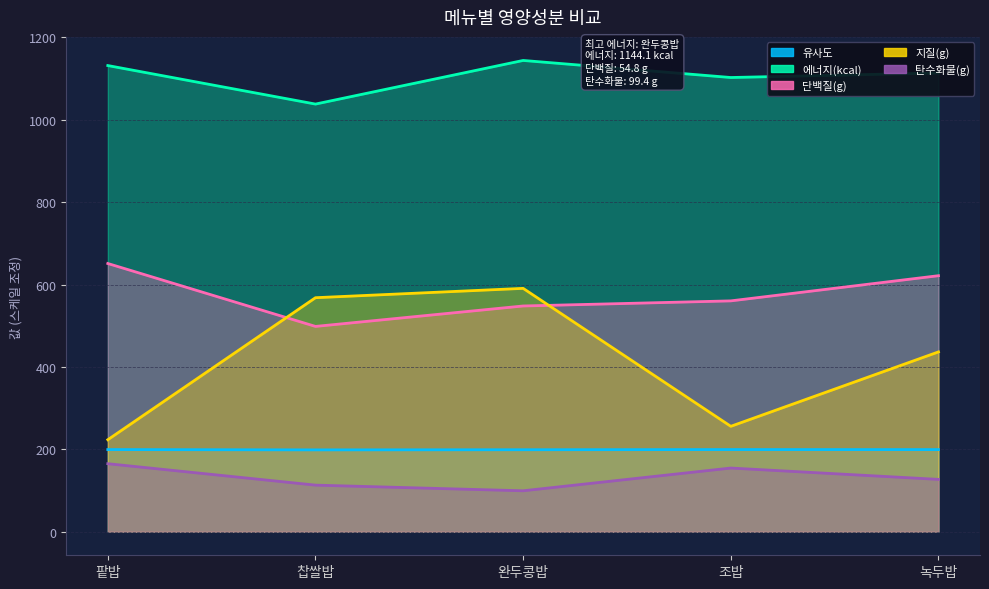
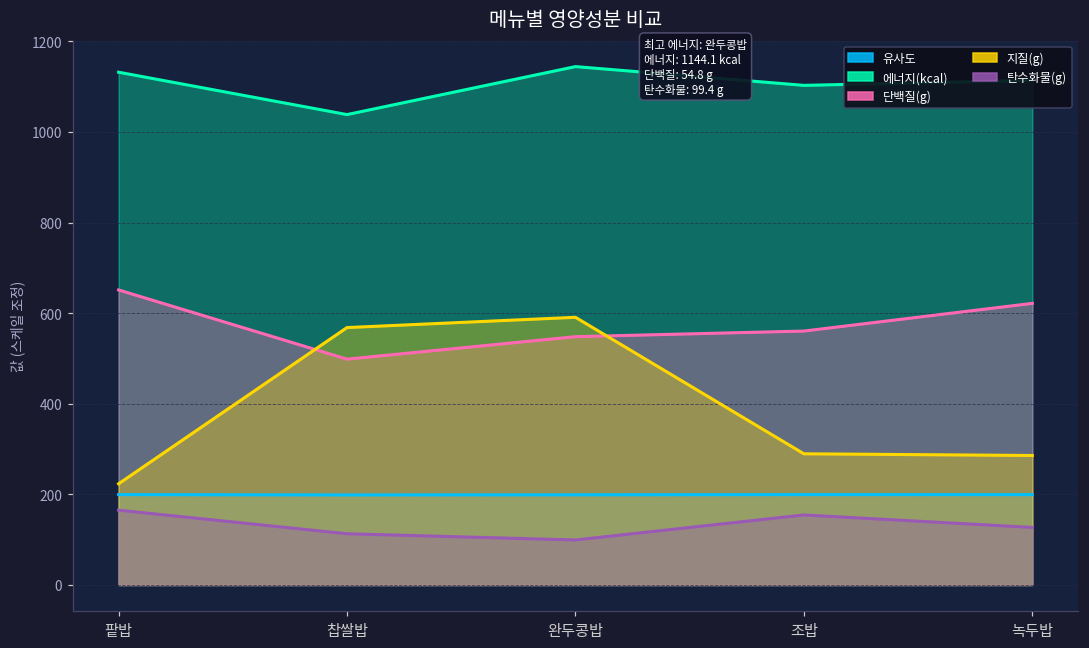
  {
    "지질(g)": {
      "팥밥": 220,
      "찹쌀밥": 570,
      "완두콩밥": 590,
-     "조밥": 260,
-     "녹두밥": 440
+     "조밥": 290,
+     "녹두밥": 290
    }
  }
